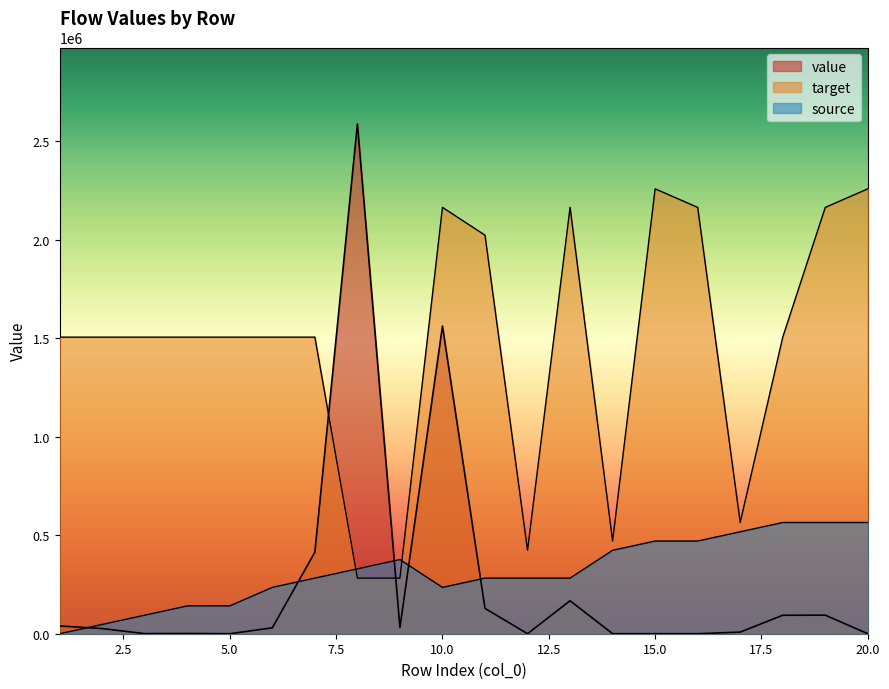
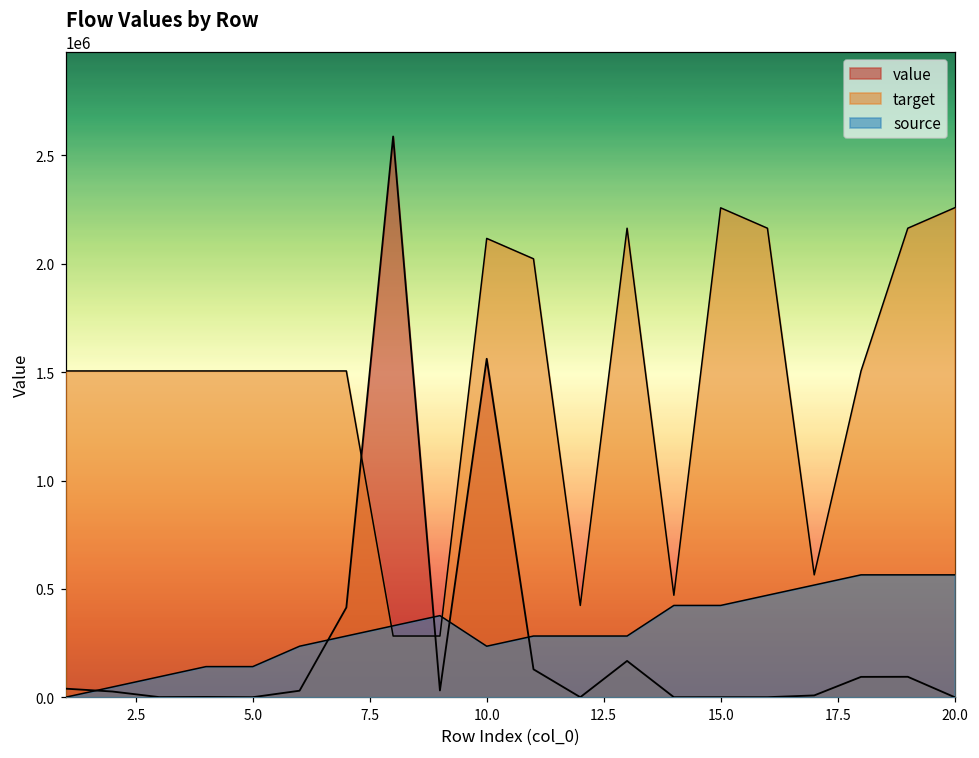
  {
    "value": {
      "5.0": 0,
      "10.0": 1560000,
      "15.0": 0,
      "20.0": 0
    },
    "target": {
      "5.0": 1510000,
-     "10.0": 2160000,
+     "10.0": 2120000,
      "15.0": 2260000,
      "20.0": 2260000
    },
    "source": {
      "5.0": 140000,
      "10.0": 240000,
-     "15.0": 470000,
+     "15.0": 420000,
      "20.0": 560000
    }
  }
